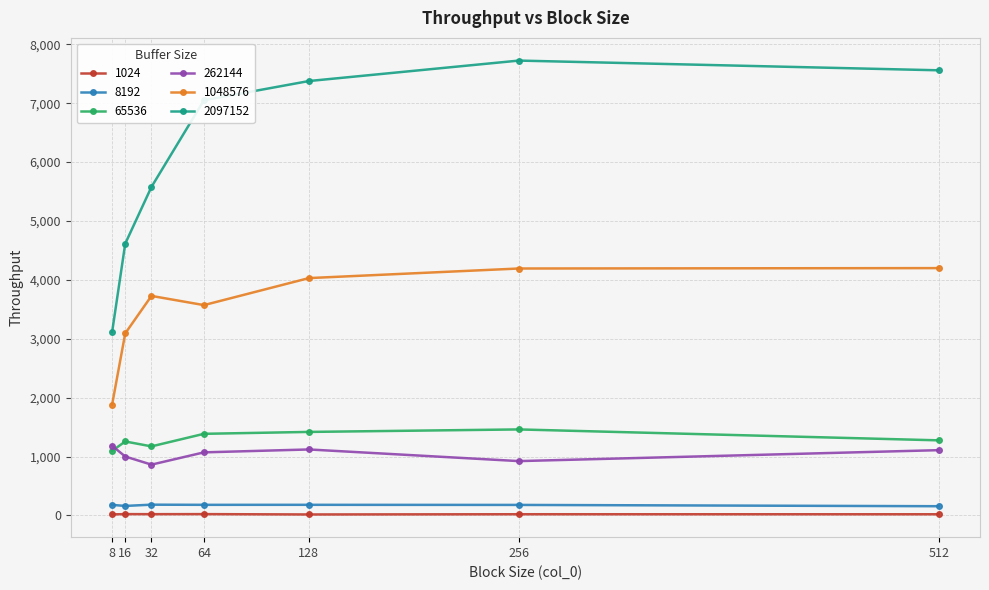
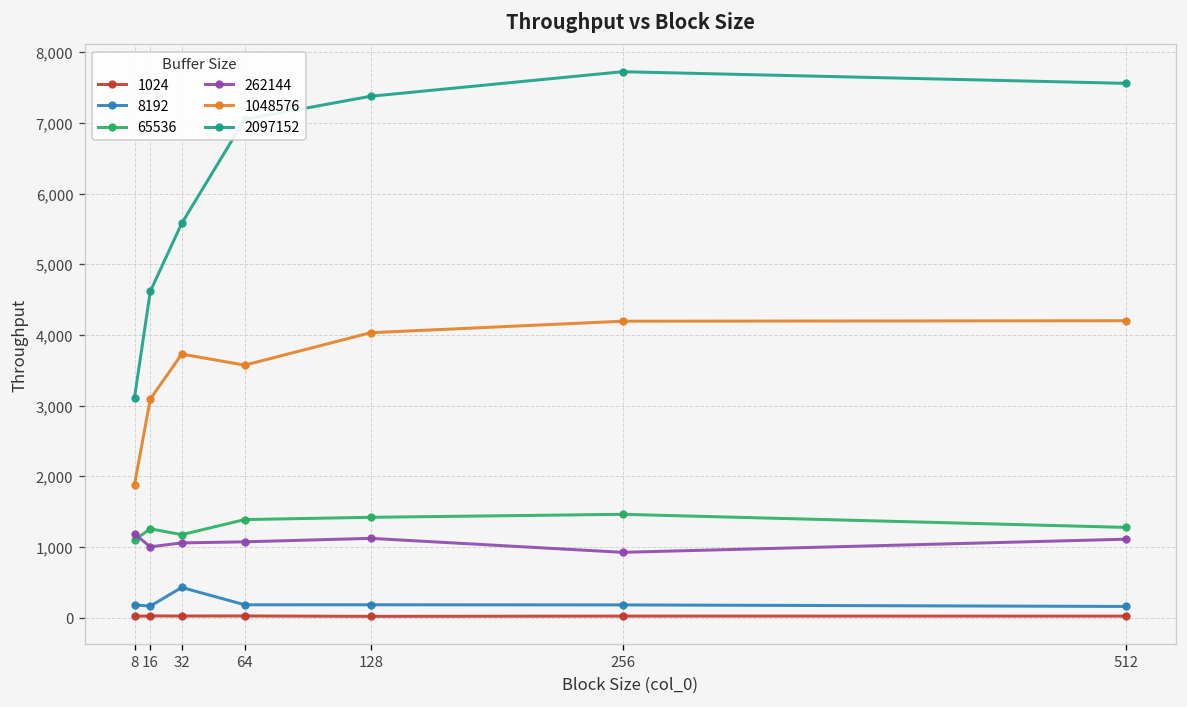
  {
    "1024": {
      "8": "0",
      "16": "0",
      "32": "0",
      "64": "0",
      "128": "0",
      "256": "0",
      "512": "0"
    },
    "8192": {
      "8": "200",
      "16": "200",
-     "32": "200",
+     "32": "400",
      "64": "200",
      "128": "200",
      "256": "200",
      "512": "200"
    },
    "262144": {
      "8": "1,200",
      "16": "1,000",
-     "32": "900",
+     "32": "1,100",
      "64": "1,100",
      "128": "1,100",
      "256": "900",
      "512": "1,100"
    },
    "1048576": {
      "8": "1,900",
      "16": "3,100",
      "32": "3,700",
      "64": "3,600",
      "128": "4,000",
      "256": "4,200",
      "512": "4,200"
    }
  }
